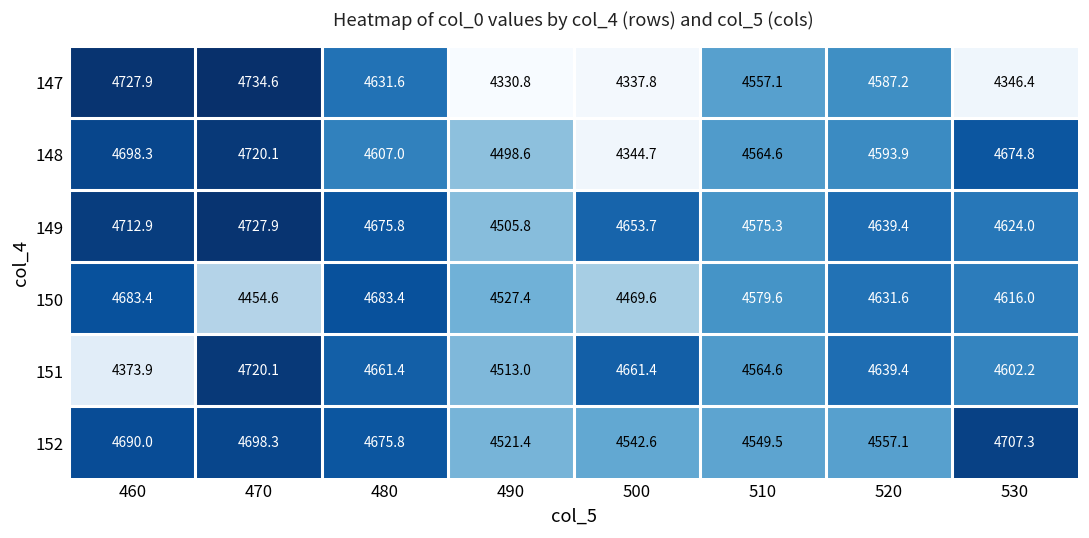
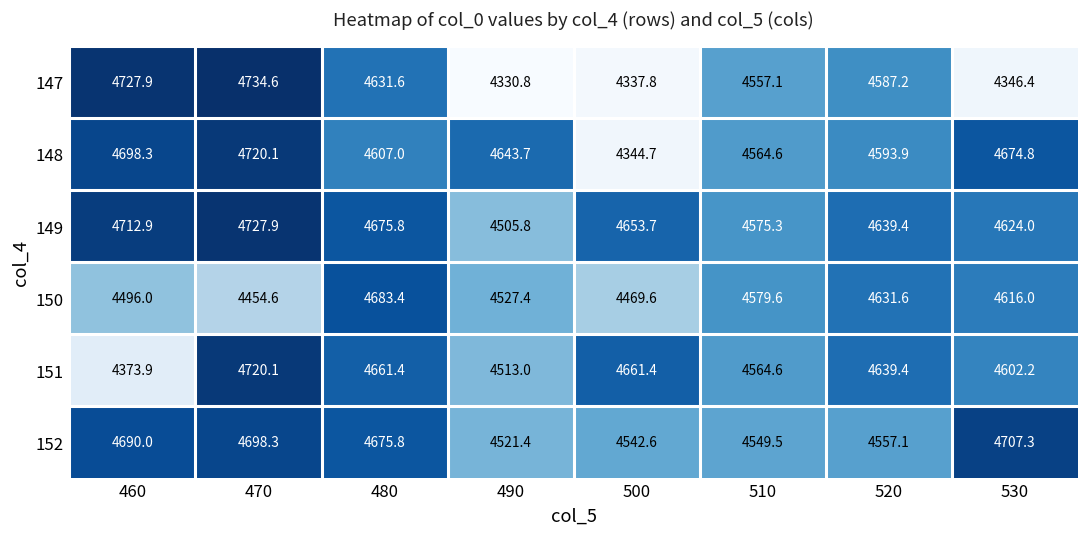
  {
    "147": {
      "460": 4727.9,
      "470": 4734.6,
      "480": 4631.6,
      "490": 4330.8,
      "500": 4337.8,
      "510": 4557.1,
      "520": 4587.2,
      "530": 4346.4
    },
    "148": {
      "460": 4698.3,
      "470": 4720.1,
      "480": 4607.0,
-     "490": 4498.6,
+     "490": 4643.7,
      "500": 4344.7,
      "510": 4564.6,
      "520": 4593.9,
      "530": 4674.8
    },
    "149": {
      "460": 4712.9,
      "470": 4727.9,
      "480": 4675.8,
      "490": 4505.8,
      "500": 4653.7,
      "510": 4575.3,
      "520": 4639.4,
      "530": 4624.0
    },
    "150": {
-     "460": 4683.4,
+     "460": 4496.0,
      "470": 4454.6,
      "480": 4683.4,
      "490": 4527.4,
      "500": 4469.6,
      "510": 4579.6,
      "520": 4631.6,
      "530": 4616.0
    },
    "151": {
      "460": 4373.9,
      "470": 4720.1,
      "480": 4661.4,
      "490": 4513.0,
      "500": 4661.4,
      "510": 4564.6,
      "520": 4639.4,
      "530": 4602.2
    },
    "152": {
      "460": 4690.0,
      "470": 4698.3,
      "480": 4675.8,
      "490": 4521.4,
      "500": 4542.6,
      "510": 4549.5,
      "520": 4557.1,
      "530": 4707.3
    }
  }
